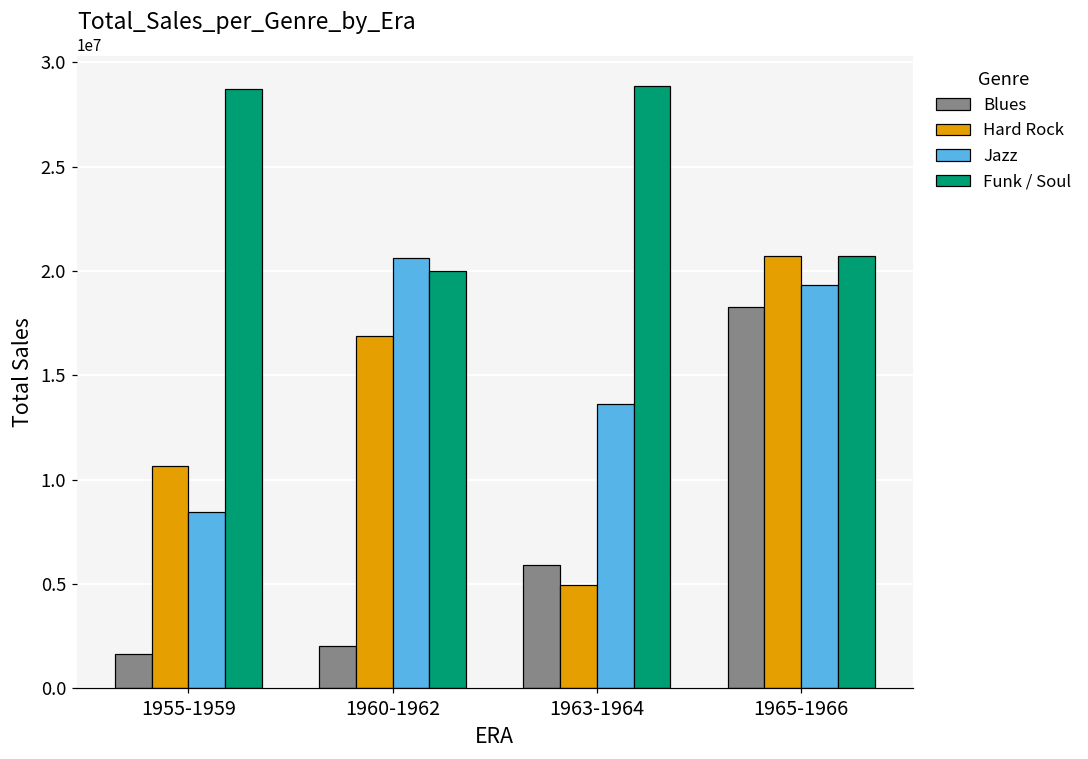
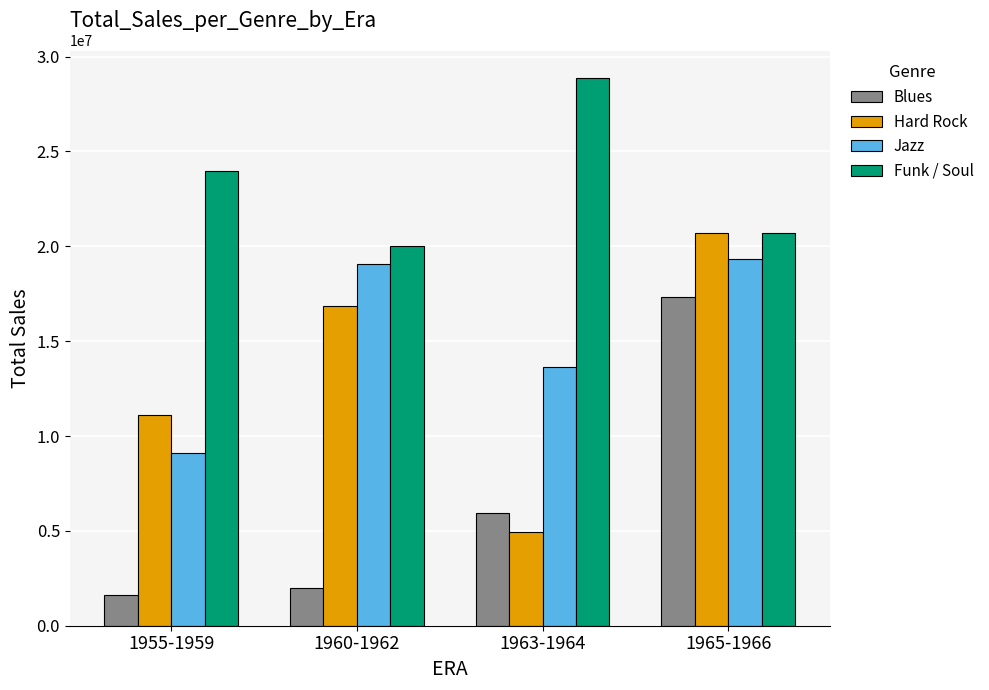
  {
    "Blues": {
      "1955-1959": 1600000,
      "1960-1962": 2000000,
      "1963-1964": 5900000,
-     "1965-1966": 18300000
+     "1965-1966": 17300000
    },
    "Hard Rock": {
-     "1955-1959": 10600000,
+     "1955-1959": 11100000,
      "1960-1962": 16900000,
      "1963-1964": 5000000,
      "1965-1966": 20700000
    },
    "Jazz": {
-     "1955-1959": 8400000,
-     "1960-1962": 20600000,
+     "1955-1959": 9100000,
+     "1960-1962": 19100000,
      "1963-1964": 13600000,
      "1965-1966": 19300000
    },
    "Funk / Soul": {
-     "1955-1959": 28700000,
+     "1955-1959": 24000000,
      "1960-1962": 20000000,
      "1963-1964": 28900000,
      "1965-1966": 20700000
    }
  }
